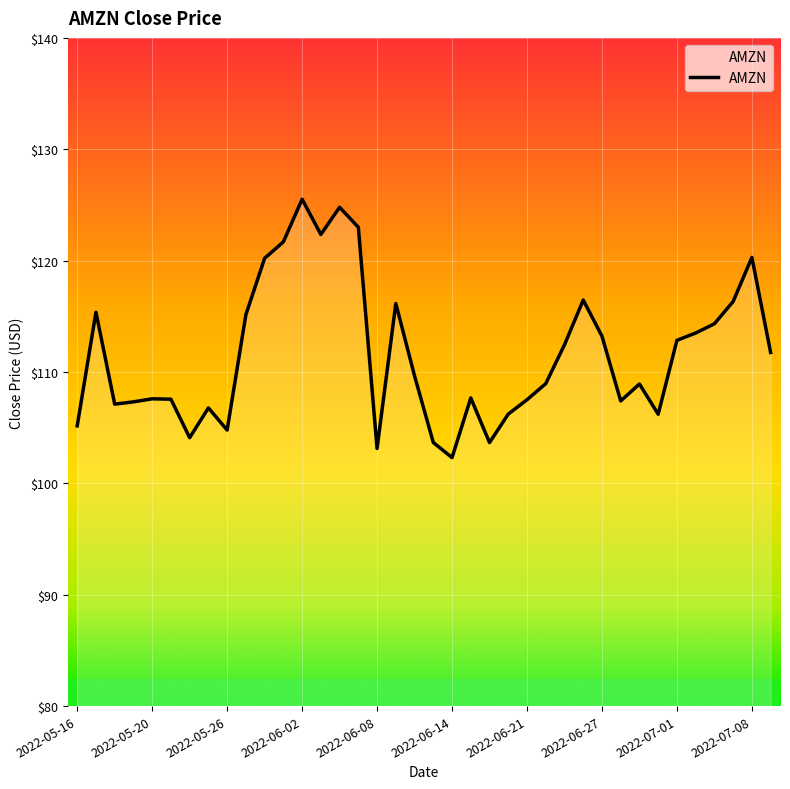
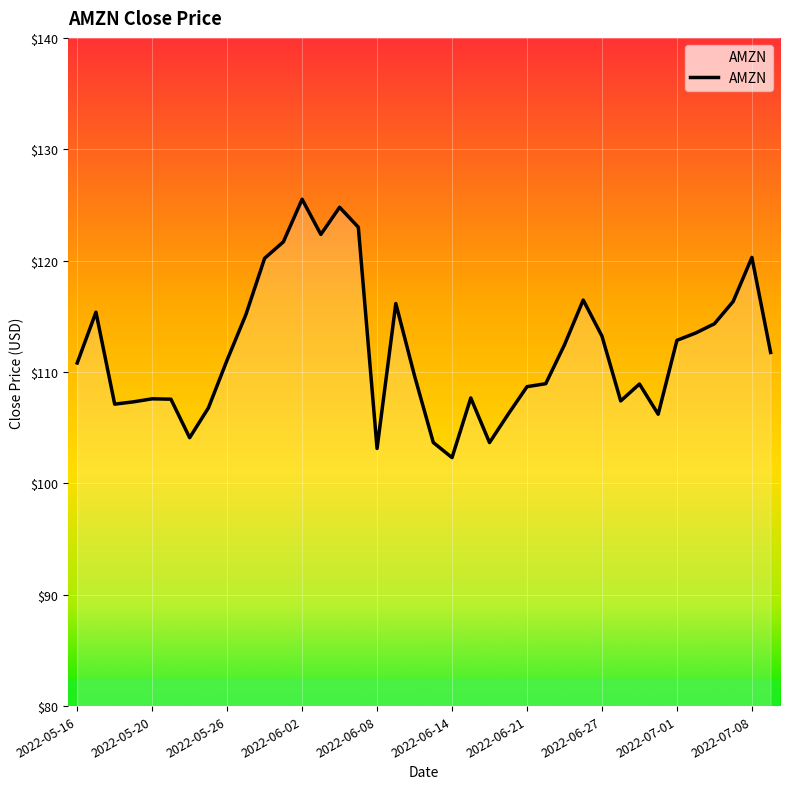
  {
-   "2022-05-16": "$105.2",
+   "2022-05-16": "$110.8",
    "2022-05-20": "$107.6",
-   "2022-05-26": "$104.8",
+   "2022-05-26": "$111.1",
    "2022-06-02": "$125.5",
    "2022-06-08": "$103.1",
    "2022-06-14": "$102.3",
-   "2022-06-21": "$107.5",
+   "2022-06-21": "$108.7",
    "2022-06-27": "$113.2",
    "2022-07-01": "$112.8",
    "2022-07-08": "$120.3"
  }
